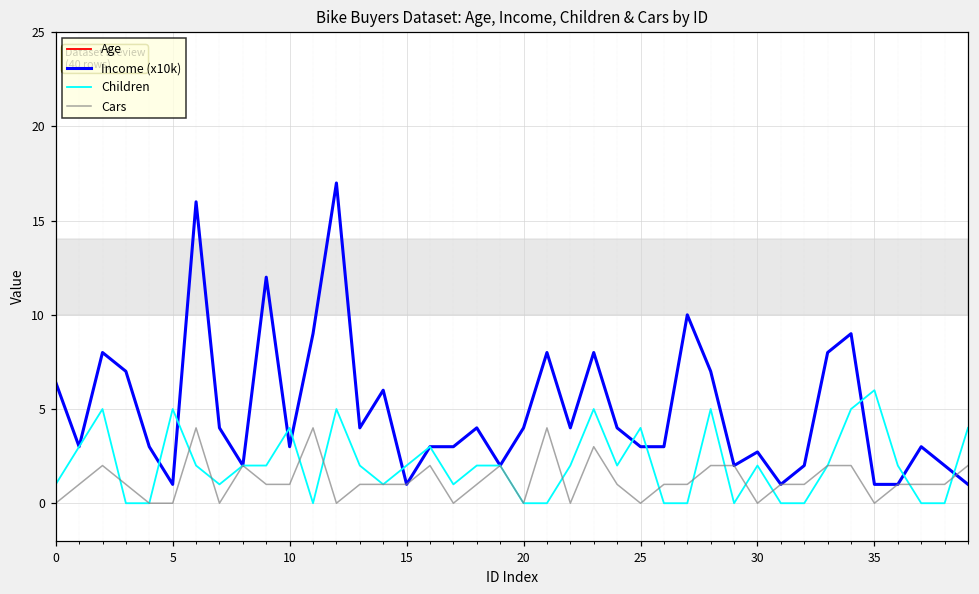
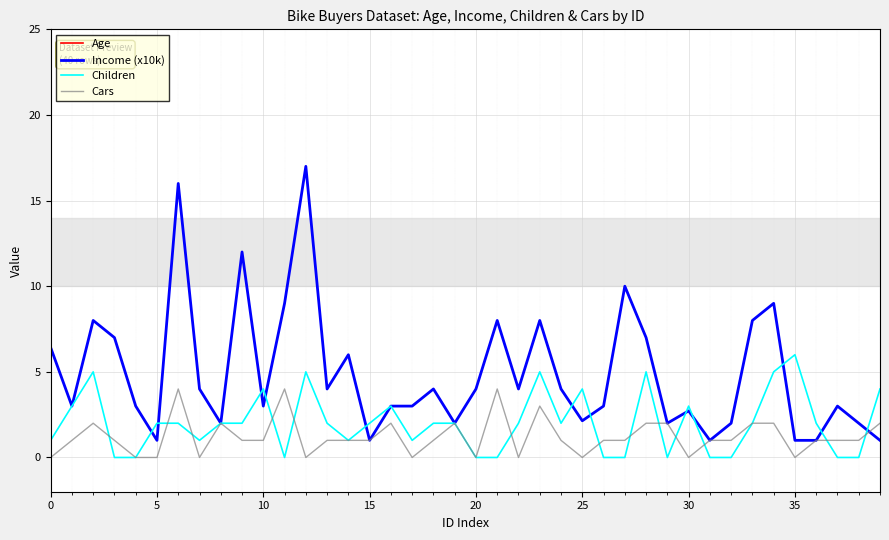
  {
    "Income (x10k)": {
      "0": 6.4,
      "5": 1.0,
      "10": 3.0,
      "20": 4.0,
-     "25": 3.0,
+     "25": 2.1,
      "30": 2.7,
      "35": 1.0
    },
    "Children": {
      "0": 1,
-     "5": 5,
+     "5": 2,
      "10": 4,
      "15": 2,
      "25": 4,
-     "30": 2,
+     "30": 3,
      "35": 6
    },
    "Cars": {
      "0": 0.0,
      "5": 0.0,
      "10": 1.0,
      "25": 0.0,
      "30": 0.0,
      "35": 0.0
    }
  }
